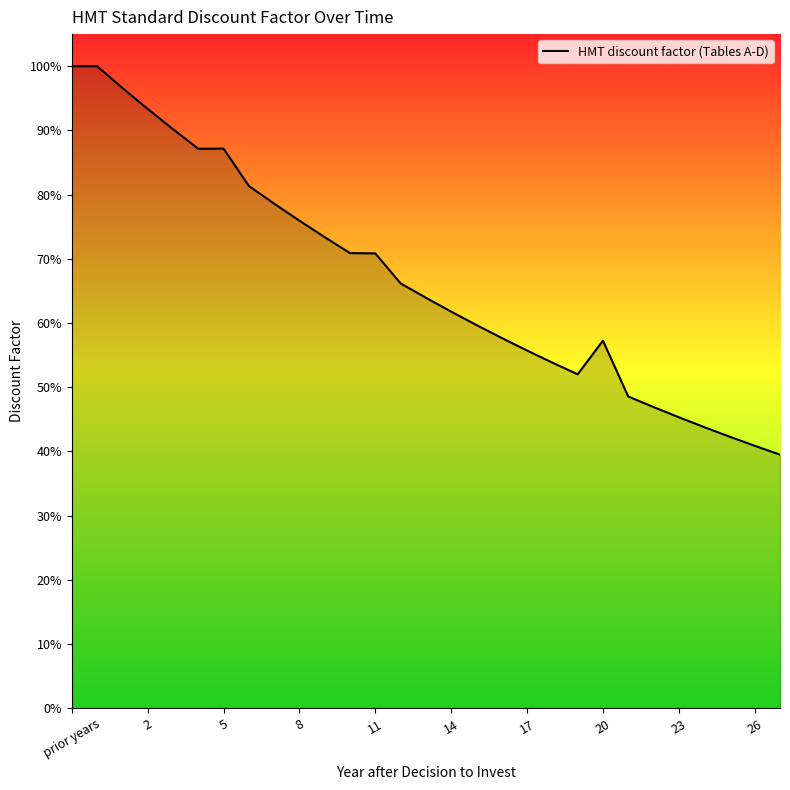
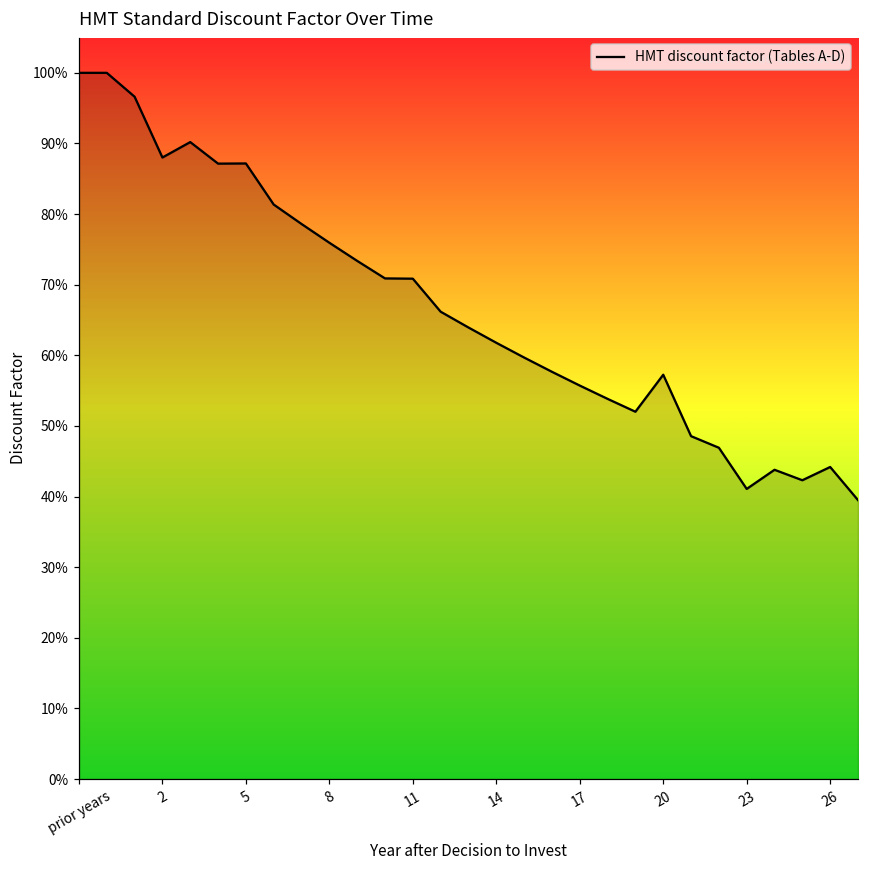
  {
    "prior years": "100%",
-   "2": "93%",
+   "2": "88%",
    "5": "87%",
    "8": "76%",
    "11": "71%",
    "14": "62%",
    "17": "56%",
    "20": "57%",
-   "23": "45%",
-   "26": "41%"
+   "23": "41%",
+   "26": "44%"
  }
